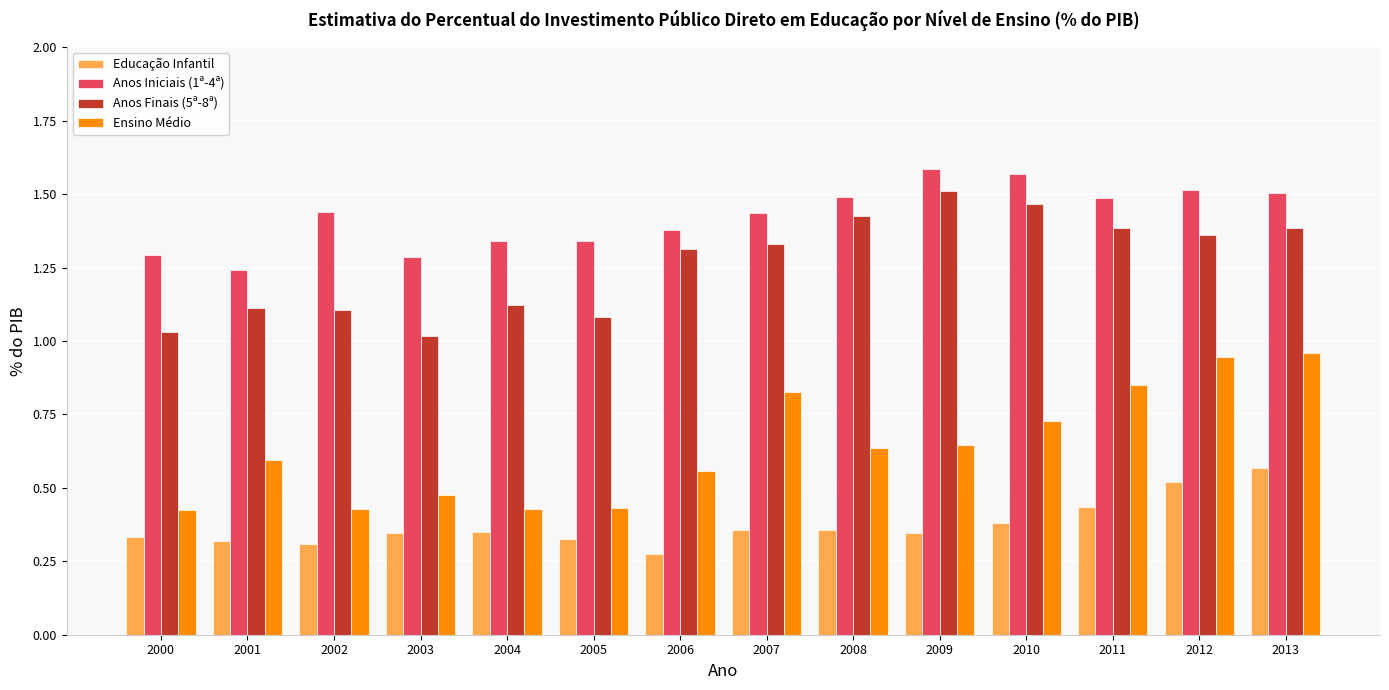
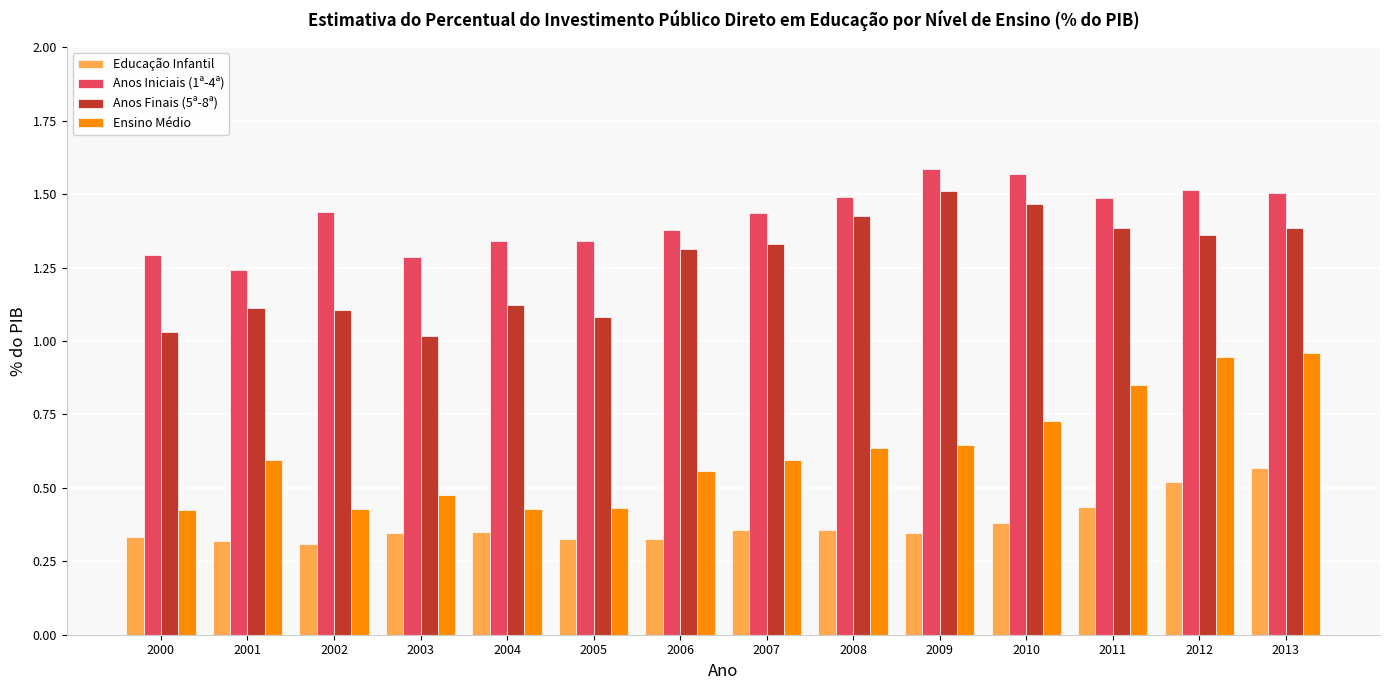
  {
    "Educação Infantil": {
      "2000": 0.33,
      "2001": 0.32,
      "2002": 0.31,
      "2003": 0.35,
      "2004": 0.35,
      "2005": 0.33,
-     "2006": 0.27,
+     "2006": 0.33,
      "2007": 0.36,
      "2008": 0.36,
      "2009": 0.35,
      "2010": 0.38,
      "2011": 0.43,
      "2012": 0.52,
      "2013": 0.57
    },
    "Anos Iniciais (1ª-4ª)": {
      "2000": 1.29,
      "2001": 1.24,
      "2002": 1.44,
      "2003": 1.29,
      "2004": 1.34,
      "2005": 1.34,
      "2006": 1.38,
      "2007": 1.43,
      "2008": 1.49,
      "2009": 1.59,
      "2010": 1.57,
      "2011": 1.49,
      "2012": 1.51,
      "2013": 1.51
    },
    "Anos Finais (5ª-8ª)": {
      "2000": 1.03,
      "2001": 1.11,
      "2002": 1.11,
      "2003": 1.02,
      "2004": 1.12,
      "2005": 1.08,
      "2006": 1.31,
      "2007": 1.33,
      "2008": 1.42,
      "2009": 1.51,
      "2010": 1.47,
      "2011": 1.39,
      "2012": 1.36,
      "2013": 1.39
    },
    "Ensino Médio": {
      "2000": 0.42,
      "2001": 0.59,
      "2002": 0.43,
      "2003": 0.48,
      "2004": 0.43,
      "2005": 0.43,
      "2006": 0.56,
-     "2007": 0.83,
+     "2007": 0.59,
      "2008": 0.64,
      "2009": 0.65,
      "2010": 0.73,
      "2011": 0.85,
      "2012": 0.95,
      "2013": 0.96
    }
  }
